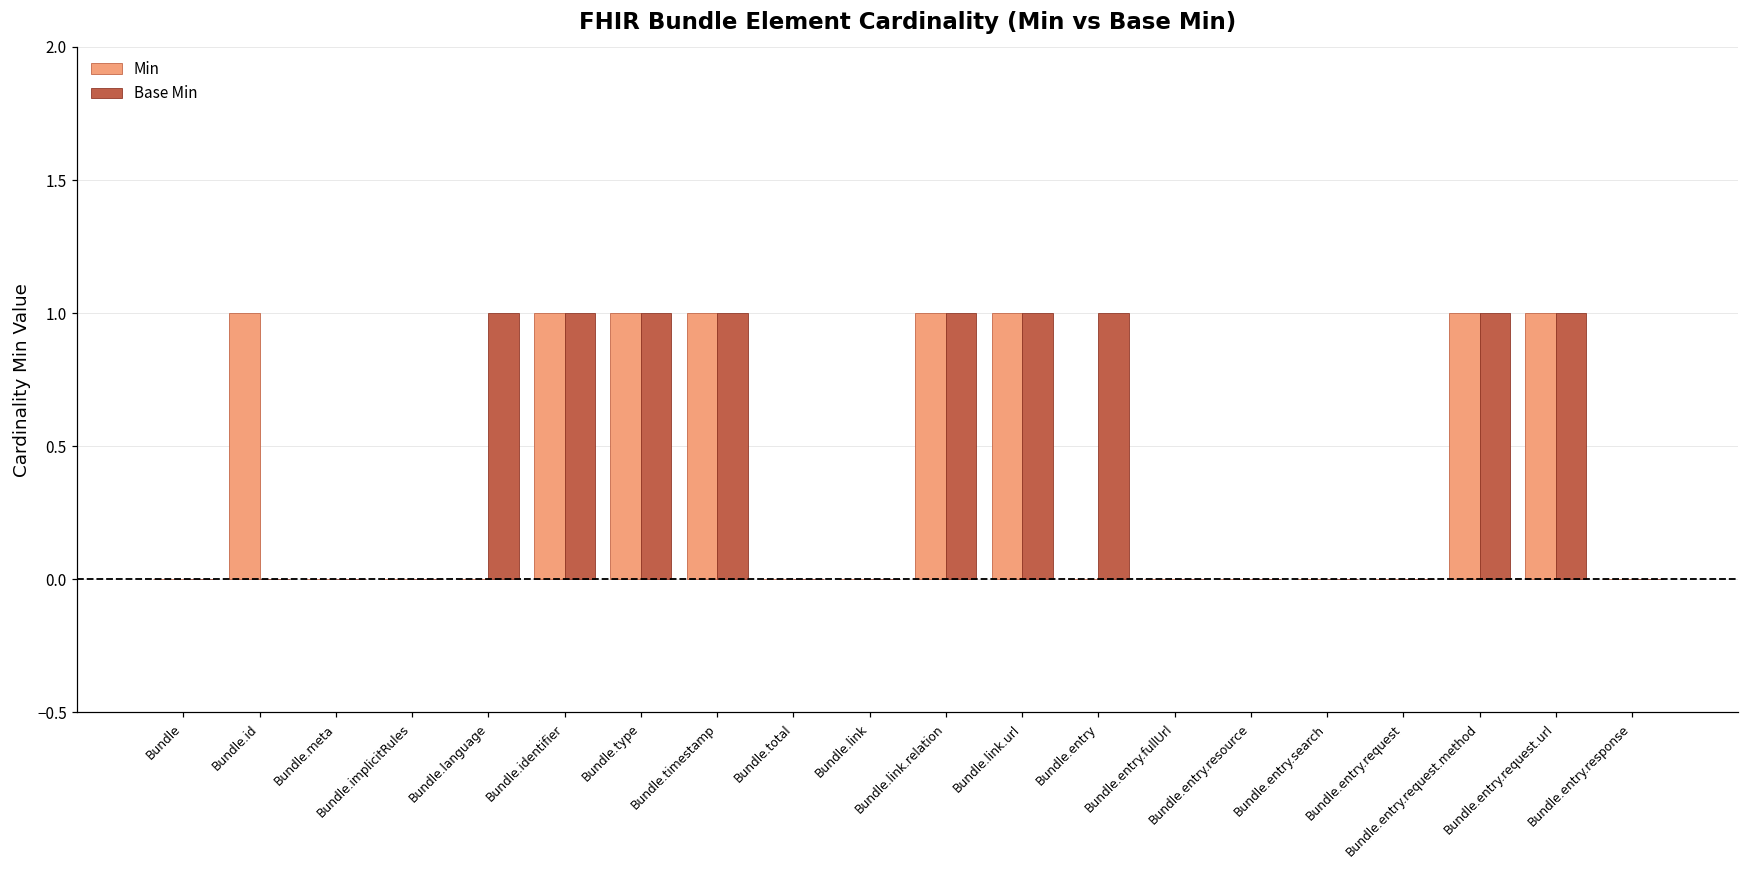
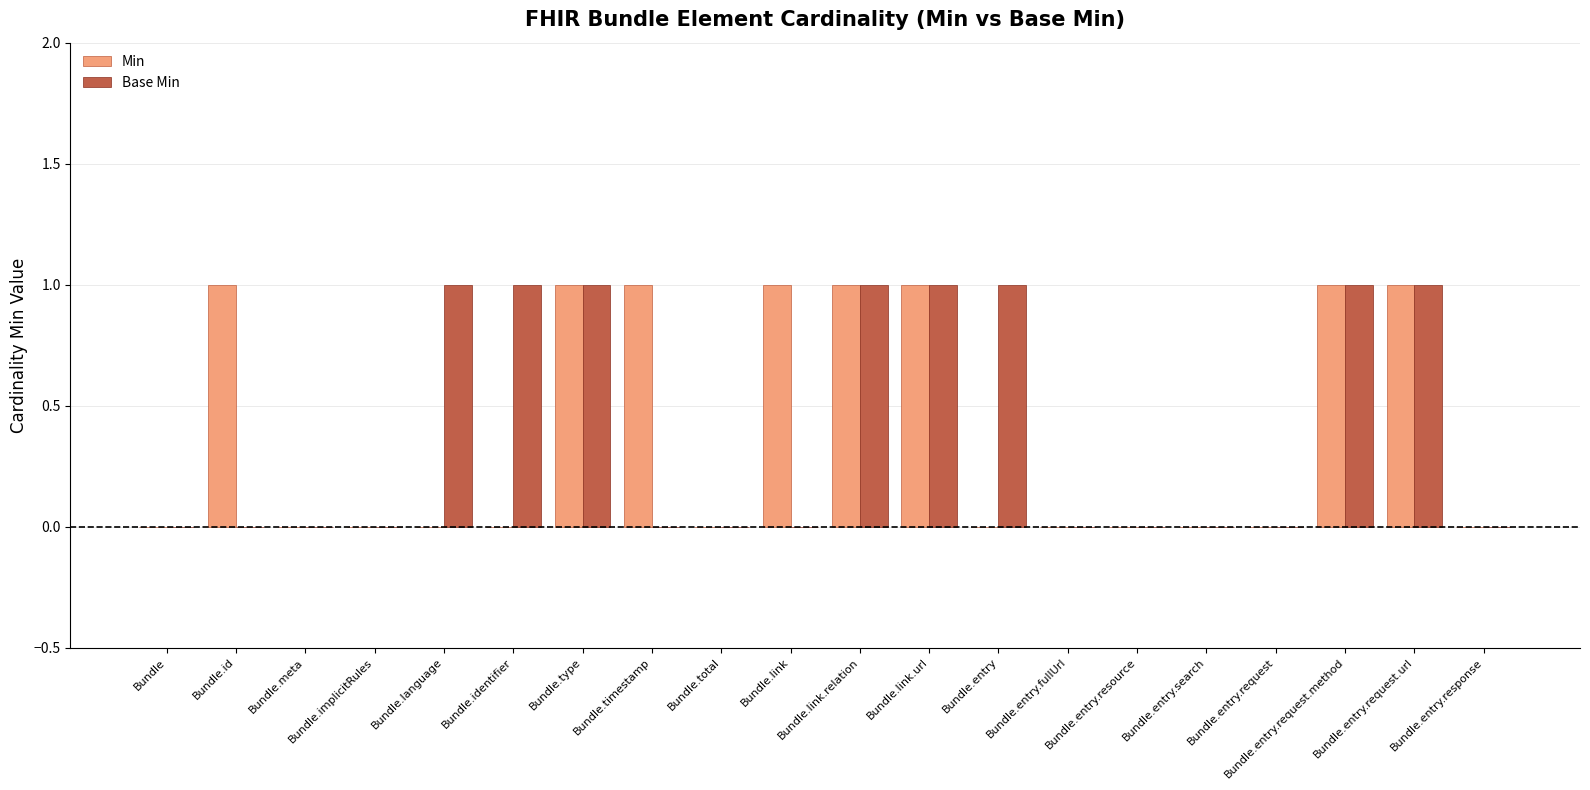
  {
    "Min": {
      "Bundle": 0,
      "Bundle.id": 1,
      "Bundle.meta": 0,
      "Bundle.implicitRules": 0,
      "Bundle.language": 0,
-     "Bundle.identifier": 1,
+     "Bundle.identifier": 0,
      "Bundle.type": 1,
      "Bundle.timestamp": 1,
      "Bundle.total": 0,
-     "Bundle.link": 0,
+     "Bundle.link": 1,
      "Bundle.link.relation": 1,
      "Bundle.link.url": 1,
      "Bundle.entry": 0,
      "Bundle.entry.fullUrl": 0,
      "Bundle.entry.resource": 0,
      "Bundle.entry.search": 0,
      "Bundle.entry.request": 0,
      "Bundle.entry.request.method": 1,
      "Bundle.entry.request.url": 1,
      "Bundle.entry.response": 0
    },
    "Base Min": {
      "Bundle": 0,
      "Bundle.id": 0,
      "Bundle.meta": 0,
      "Bundle.implicitRules": 0,
      "Bundle.language": 1,
      "Bundle.identifier": 1,
      "Bundle.type": 1,
-     "Bundle.timestamp": 1,
+     "Bundle.timestamp": 0,
      "Bundle.total": 0,
      "Bundle.link": 0,
      "Bundle.link.relation": 1,
      "Bundle.link.url": 1,
      "Bundle.entry": 1,
      "Bundle.entry.fullUrl": 0,
      "Bundle.entry.resource": 0,
      "Bundle.entry.search": 0,
      "Bundle.entry.request": 0,
      "Bundle.entry.request.method": 1,
      "Bundle.entry.request.url": 1,
      "Bundle.entry.response": 0
    }
  }
